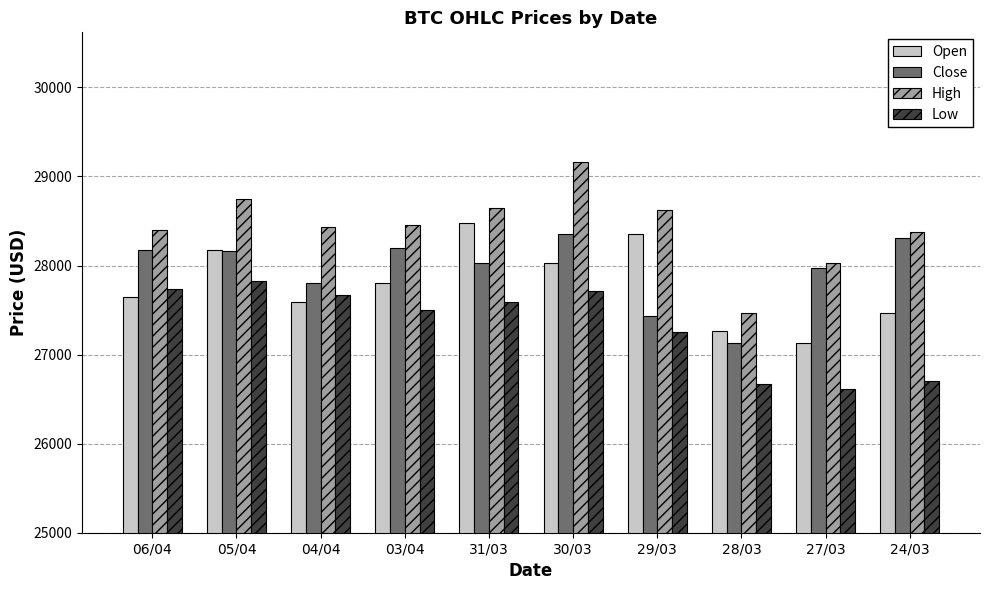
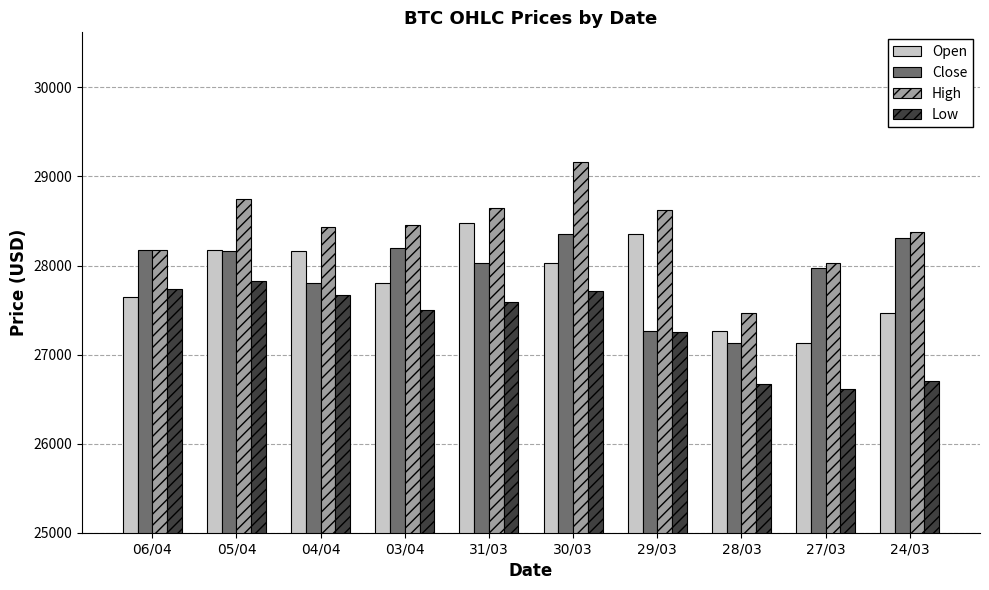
  {
    "Open": {
      "06/04": 27600,
      "05/04": 28200,
-     "04/04": 27600,
+     "04/04": 28200,
      "03/04": 27800,
      "31/03": 28500,
      "30/03": 28000,
      "29/03": 28400,
      "28/03": 27300,
      "27/03": 27100,
      "24/03": 27500
    },
    "Close": {
      "06/04": 28200,
      "05/04": 28200,
      "04/04": 27800,
      "03/04": 28200,
      "31/03": 28000,
      "30/03": 28400,
-     "29/03": 27400,
+     "29/03": 27300,
      "28/03": 27100,
      "27/03": 28000,
      "24/03": 28300
    },
    "High": {
-     "06/04": 28400,
+     "06/04": 28200,
      "05/04": 28700,
      "04/04": 28400,
      "03/04": 28500,
      "31/03": 28600,
      "30/03": 29200,
      "29/03": 28600,
      "28/03": 27500,
      "27/03": 28000,
      "24/03": 28400
    },
    "Low": {
      "06/04": 27700,
      "05/04": 27800,
      "04/04": 27700,
      "03/04": 27500,
      "31/03": 27600,
      "30/03": 27700,
      "29/03": 27200,
      "28/03": 26700,
      "27/03": 26600,
      "24/03": 26700
    }
  }
